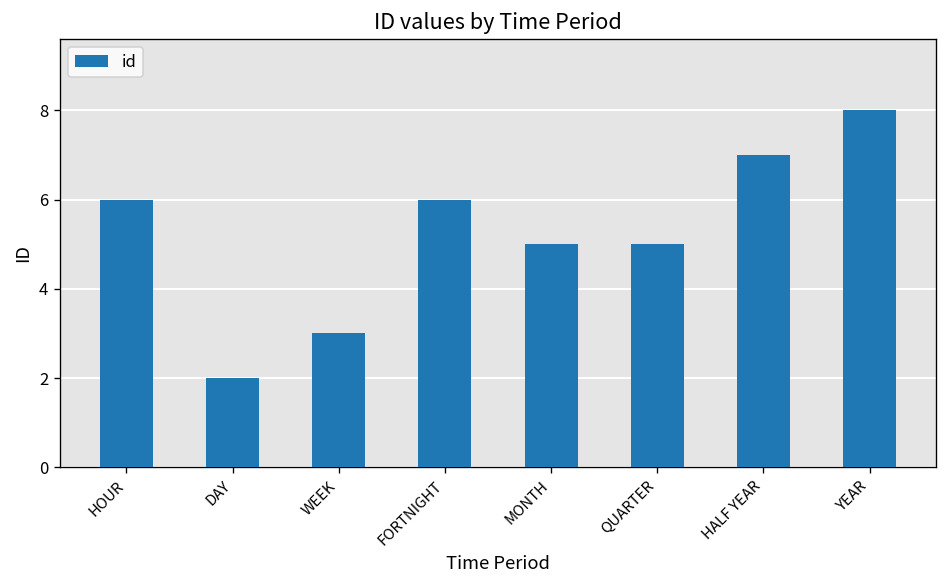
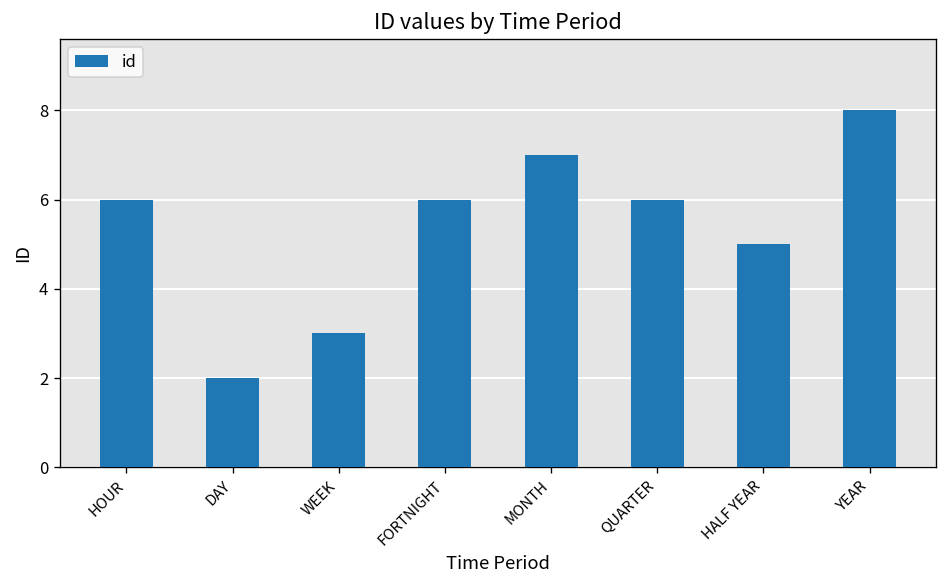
  {
    "HOUR": 6,
    "DAY": 2,
    "WEEK": 3,
    "FORTNIGHT": 6,
-   "MONTH": 5,
-   "QUARTER": 5,
-   "HALF YEAR": 7,
+   "MONTH": 7,
+   "QUARTER": 6,
+   "HALF YEAR": 5,
    "YEAR": 8
  }
